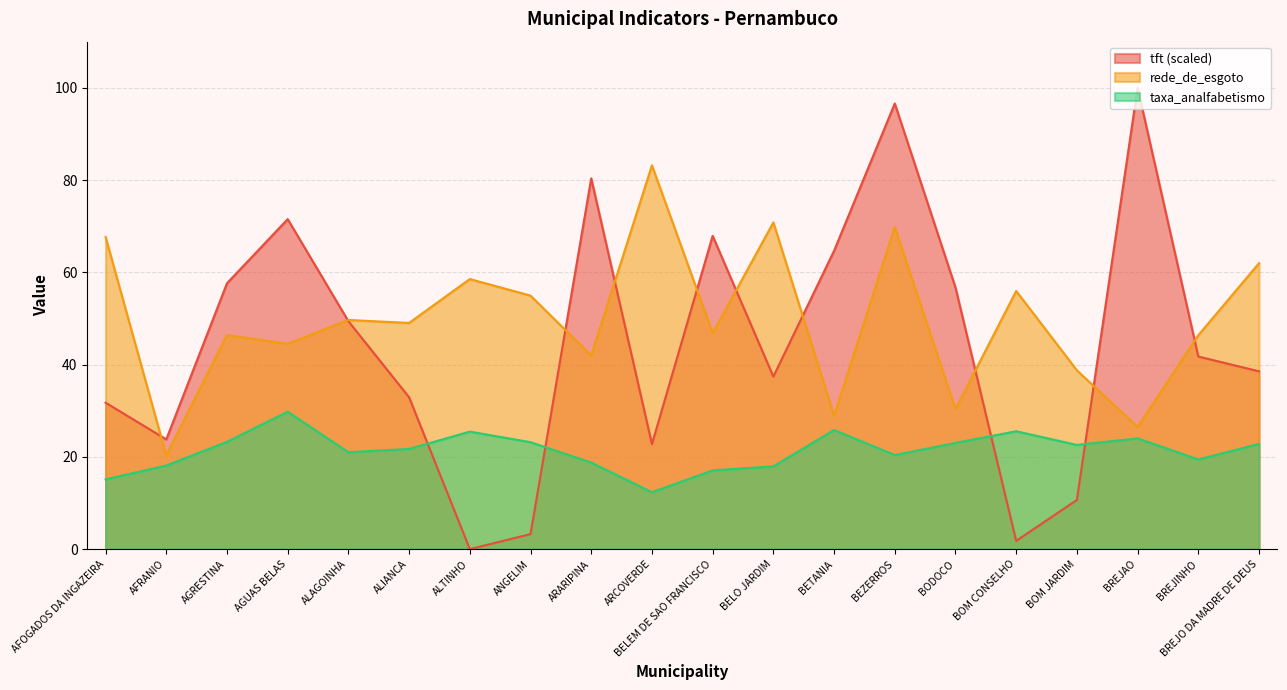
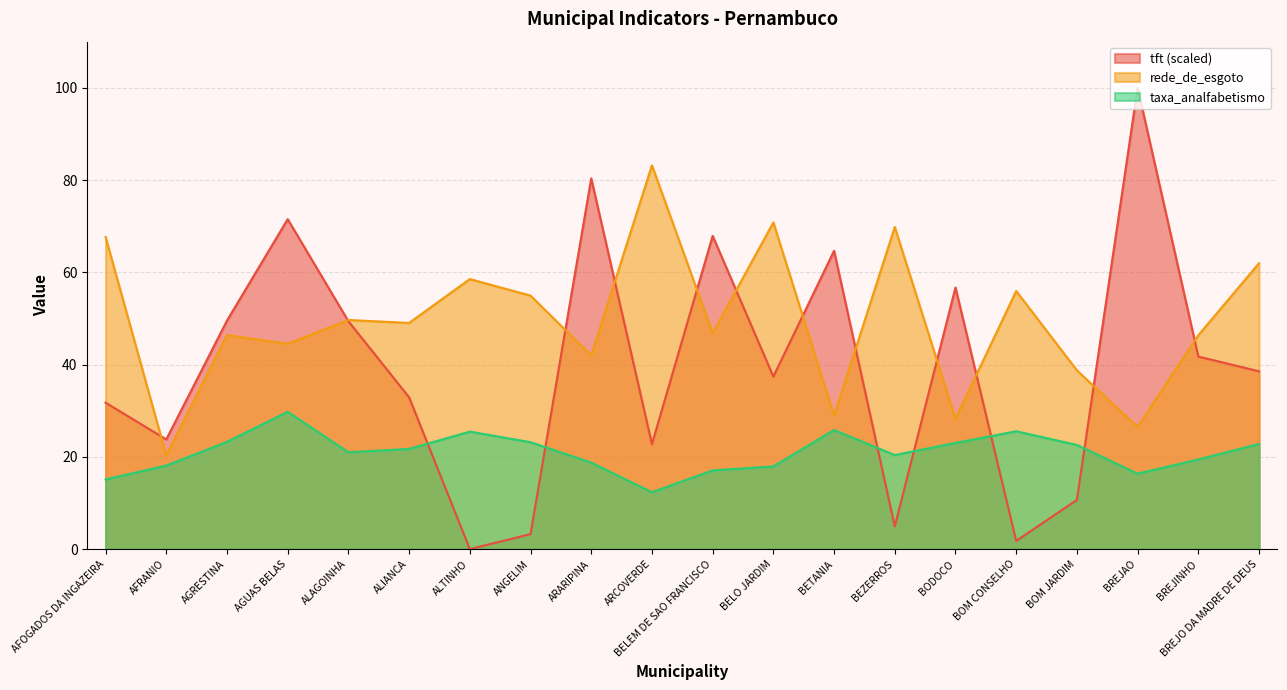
  {
    "tft (scaled)": {
      "AFOGADOS DA INGAZEIRA": 32,
      "AFRANIO": 24,
-     "AGRESTINA": 58,
+     "AGRESTINA": 50,
      "AGUAS BELAS": 72,
      "ALIANCA": 33,
      "ALTINHO": 0,
      "ANGELIM": 3,
      "ARARIPINA": 80,
      "ARCOVERDE": 23,
      "BELEM DE SAO FRANCISCO": 68,
      "BELO JARDIM": 37,
      "BETANIA": 65,
-     "BEZERROS": 97,
+     "BEZERROS": 5,
      "BODOCO": 57,
      "BOM CONSELHO": 2,
      "BOM JARDIM": 11,
      "BREJINHO": 42,
      "BREJO DA MADRE DE DEUS": 39
    },
    "rede_de_esgoto": {
      "AFOGADOS DA INGAZEIRA": 68,
      "AFRANIO": 20,
      "AGRESTINA": 46,
      "AGUAS BELAS": 45,
      "ALIANCA": 49,
      "ALTINHO": 59,
      "ANGELIM": 55,
      "ARARIPINA": 42,
      "ARCOVERDE": 83,
      "BELEM DE SAO FRANCISCO": 47,
      "BELO JARDIM": 71,
      "BETANIA": 29,
      "BEZERROS": 70,
-     "BODOCO": 30,
+     "BODOCO": 28,
      "BOM CONSELHO": 56,
      "BOM JARDIM": 39,
      "BREJAO": 26,
      "BREJINHO": 46,
      "BREJO DA MADRE DE DEUS": 62
    },
    "taxa_analfabetismo": {
      "AFOGADOS DA INGAZEIRA": 15,
      "AFRANIO": 18,
      "AGRESTINA": 23,
      "AGUAS BELAS": 30,
      "ALAGOINHA": 21,
      "ALIANCA": 22,
      "ALTINHO": 25,
      "ANGELIM": 23,
      "ARARIPINA": 19,
      "ARCOVERDE": 12,
      "BELEM DE SAO FRANCISCO": 17,
      "BELO JARDIM": 18,
      "BETANIA": 26,
      "BEZERROS": 20,
      "BODOCO": 23,
      "BOM CONSELHO": 26,
      "BOM JARDIM": 23,
-     "BREJAO": 24,
+     "BREJAO": 16,
      "BREJINHO": 19,
      "BREJO DA MADRE DE DEUS": 23
    }
  }
